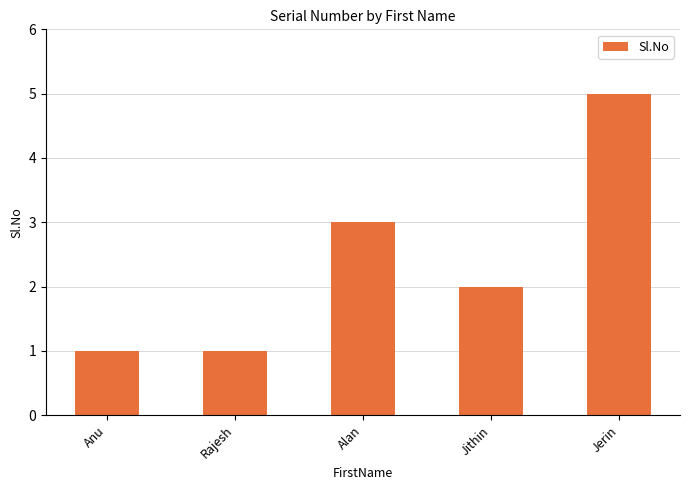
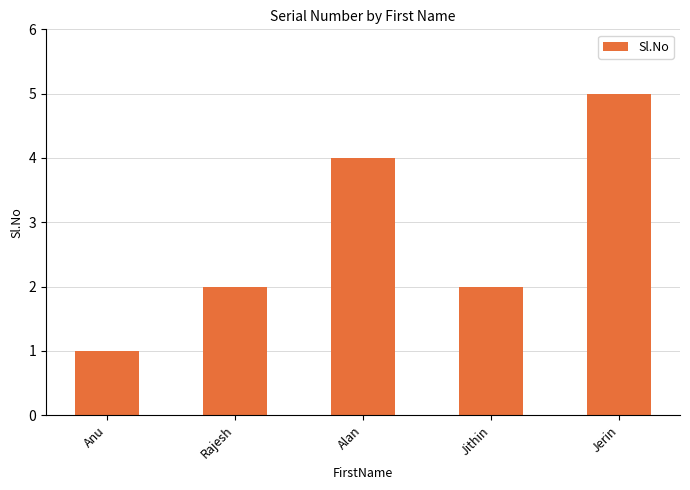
  {
    "Anu": 1,
-   "Rajesh": 1,
-   "Alan": 3,
+   "Rajesh": 2,
+   "Alan": 4,
    "Jithin": 2,
    "Jerin": 5
  }
